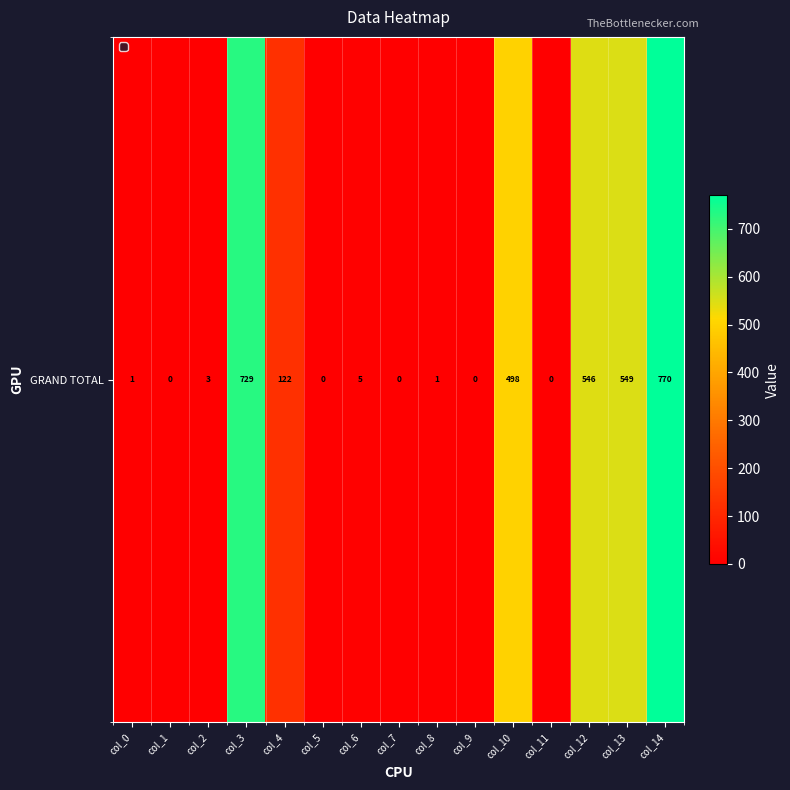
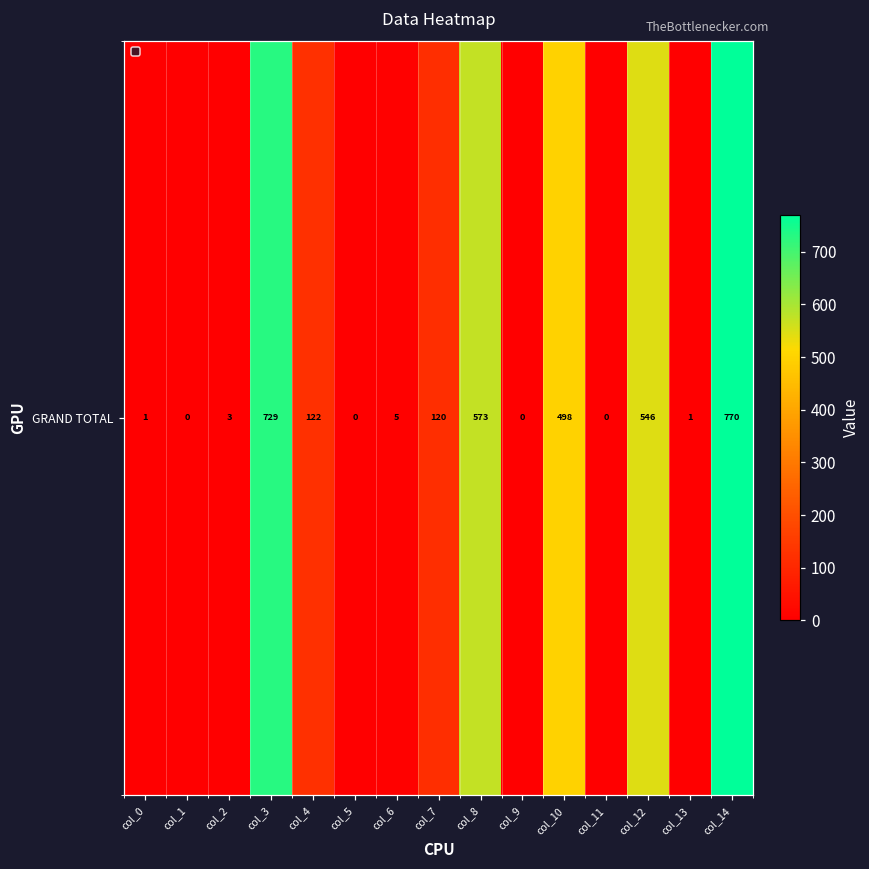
  {
    "GRAND TOTAL": {
      "col_0": 1,
      "col_1": 0,
      "col_2": 3,
      "col_3": 729,
      "col_4": 122,
      "col_5": 0,
      "col_6": 5,
-     "col_7": 0,
-     "col_8": 1,
+     "col_7": 120,
+     "col_8": 573,
      "col_9": 0,
      "col_10": 498,
      "col_11": 0,
      "col_12": 546,
-     "col_13": 549,
+     "col_13": 1,
      "col_14": 770
    }
  }
